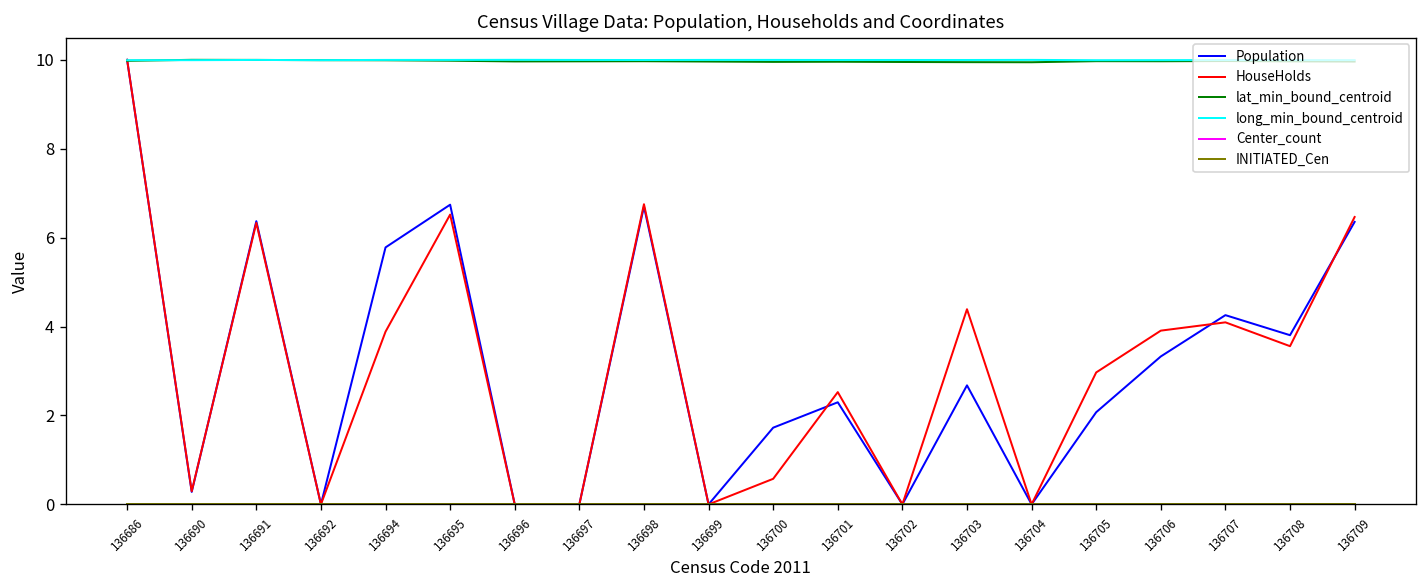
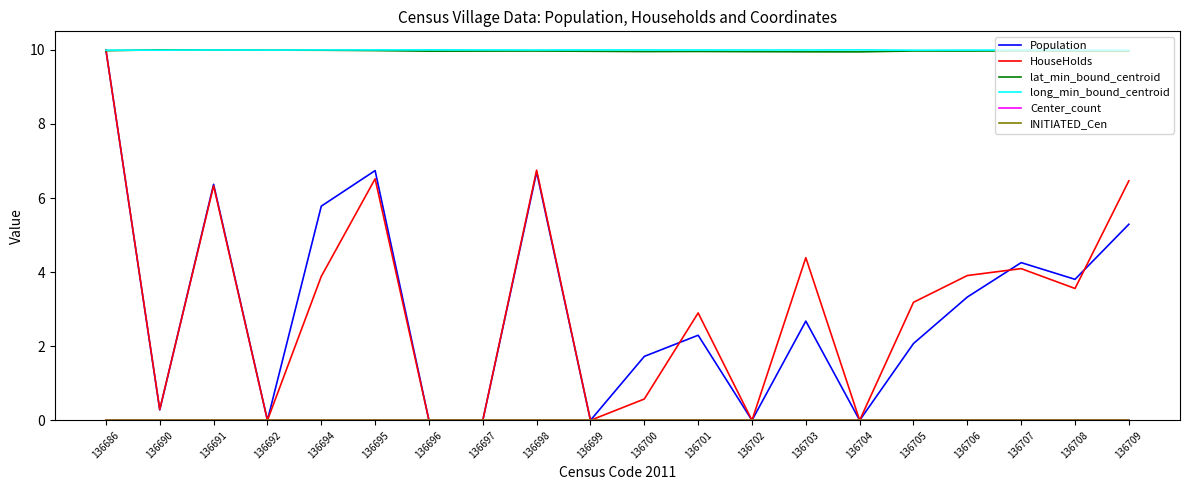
  {
    "Population": {
      "136694": 5.8,
      "136695": 6.7,
      "136700": 1.7,
      "136701": 2.3,
      "136703": 2.7,
      "136705": 2.1,
      "136706": 3.3,
      "136707": 4.3,
      "136708": 3.8,
-     "136709": 6.4
+     "136709": 5.3
    },
    "HouseHolds": {
      "136694": 3.9,
      "136695": 6.5,
      "136700": 0.6,
-     "136701": 2.5,
+     "136701": 2.9,
      "136703": 4.4,
-     "136705": 3.0,
+     "136705": 3.2,
      "136706": 3.9,
      "136707": 4.1,
      "136708": 3.6,
      "136709": 6.5
    },
    "INITIATED_Cen": {
      "136686": 0.0,
      "136690": 0.0,
      "136691": 0.0,
      "136694": 0.0,
      "136695": 0.0,
      "136698": 0.0,
      "136700": 0.0,
      "136701": 0.0,
      "136703": 0.0,
      "136705": 0.0,
      "136706": 0.0,
      "136707": 0.0,
      "136708": 0.0,
      "136709": 0.0
    }
  }
